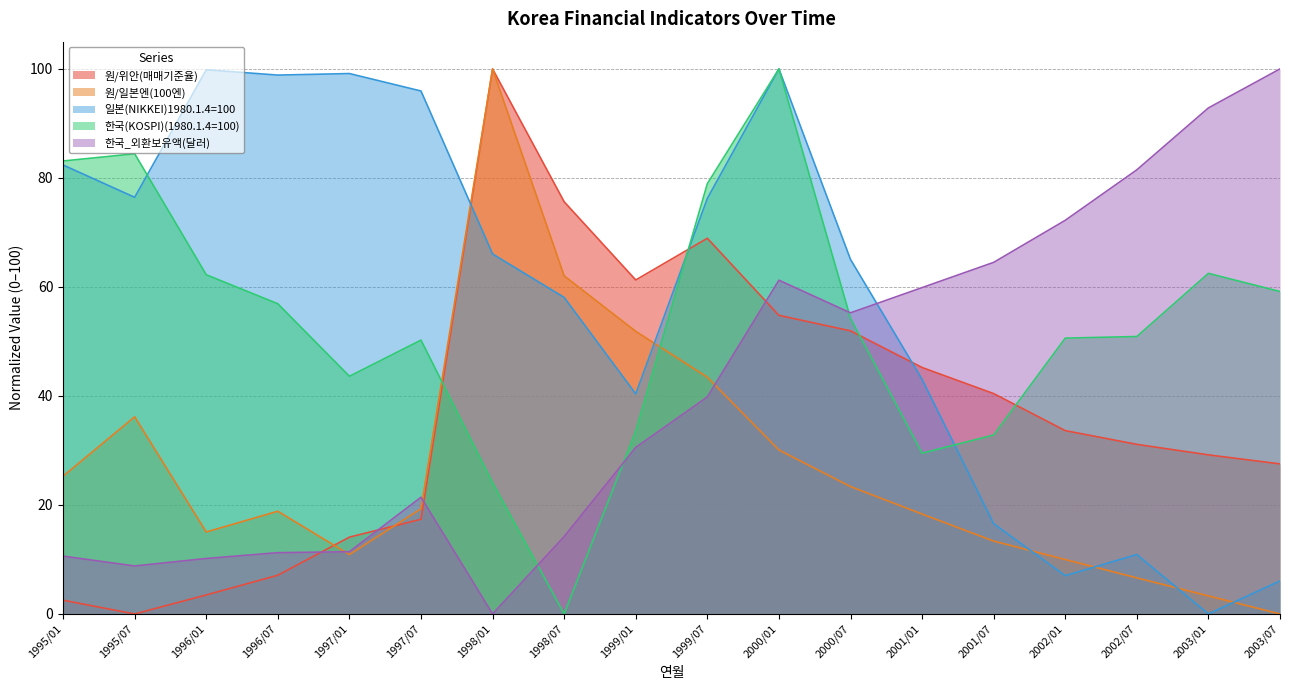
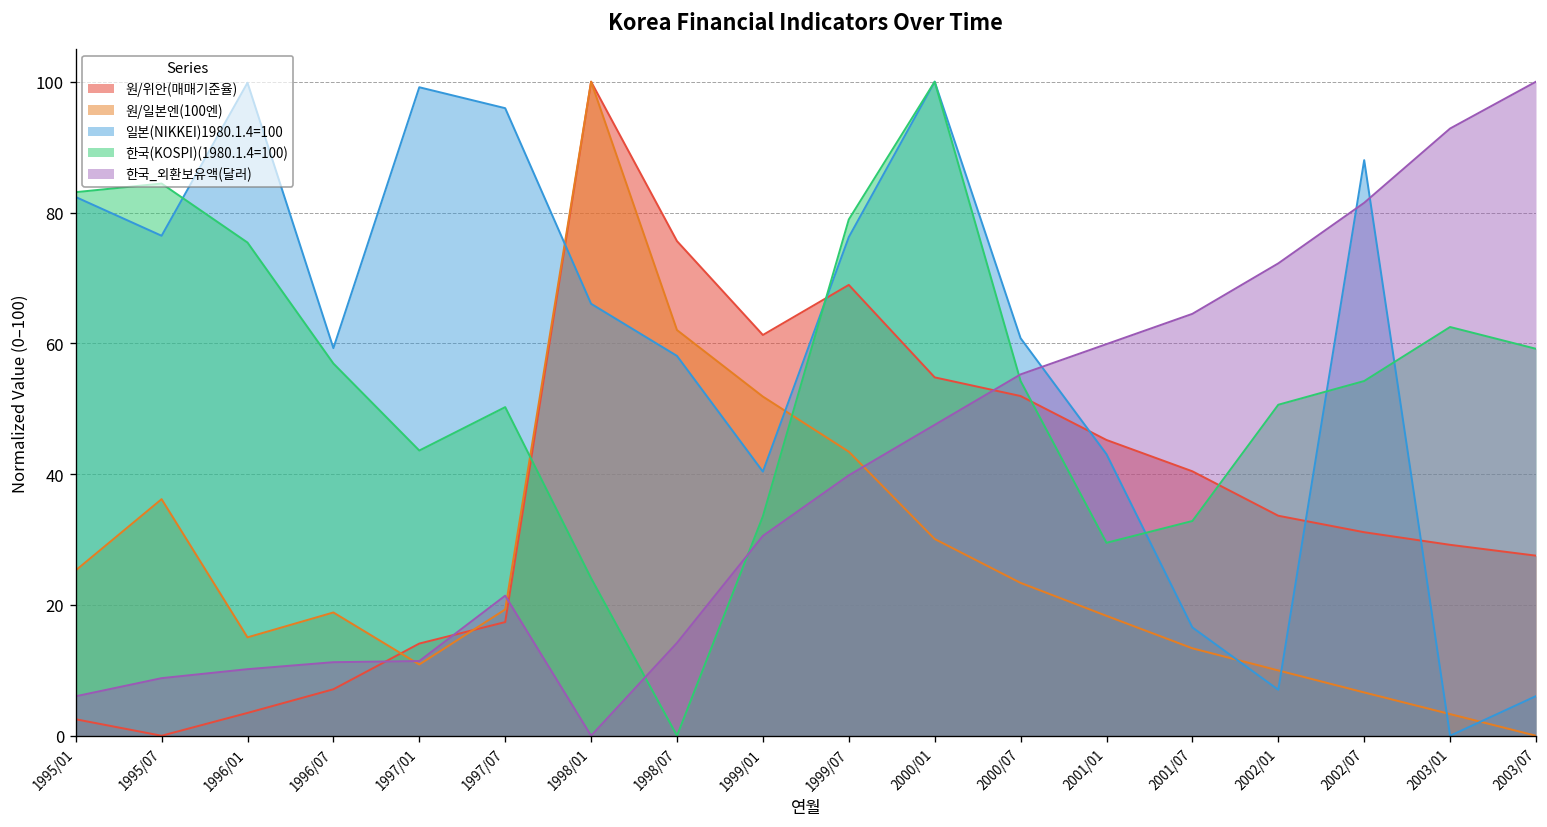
  {
    "일본(NIKKEI)1980.1.4=100": {
      "1995/01": 82,
      "1995/07": 76,
-     "1996/07": 99,
+     "1996/07": 59,
      "1997/01": 99,
      "1997/07": 96,
      "1998/01": 66,
      "1998/07": 58,
      "1999/01": 40,
      "1999/07": 76,
-     "2000/07": 65,
+     "2000/07": 61,
      "2001/01": 43,
      "2001/07": 17,
      "2002/01": 7,
-     "2002/07": 11,
+     "2002/07": 88,
      "2003/01": 0,
      "2003/07": 6
    },
    "한국(KOSPI)(1980.1.4=100)": {
      "1995/01": 83,
      "1995/07": 84,
-     "1996/01": 62,
+     "1996/01": 75,
      "1996/07": 57,
      "1997/01": 44,
      "1997/07": 50,
      "1998/01": 24,
      "1998/07": 0,
      "1999/01": 34,
      "1999/07": 79,
      "2000/07": 54,
      "2001/01": 29,
      "2001/07": 33,
      "2002/01": 51,
-     "2002/07": 51,
+     "2002/07": 54,
      "2003/01": 62,
      "2003/07": 59
    },
    "한국_외환보유액(달러)": {
-     "1995/01": 11,
+     "1995/01": 6,
      "1995/07": 9,
      "1996/01": 10,
      "1996/07": 11,
      "1997/01": 11,
      "1997/07": 21,
      "1998/01": 0,
      "1998/07": 14,
      "1999/01": 31,
      "1999/07": 40,
-     "2000/01": 61,
+     "2000/01": 48,
      "2000/07": 55,
      "2001/01": 60,
      "2001/07": 65,
      "2002/01": 72,
      "2002/07": 81,
      "2003/01": 93,
      "2003/07": 100
    }
  }
